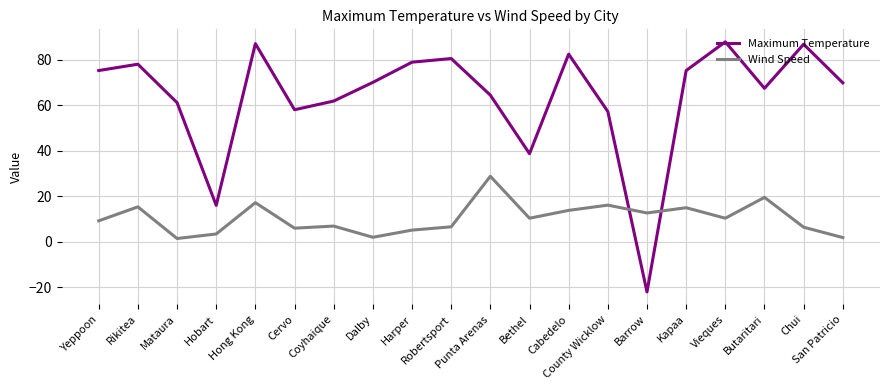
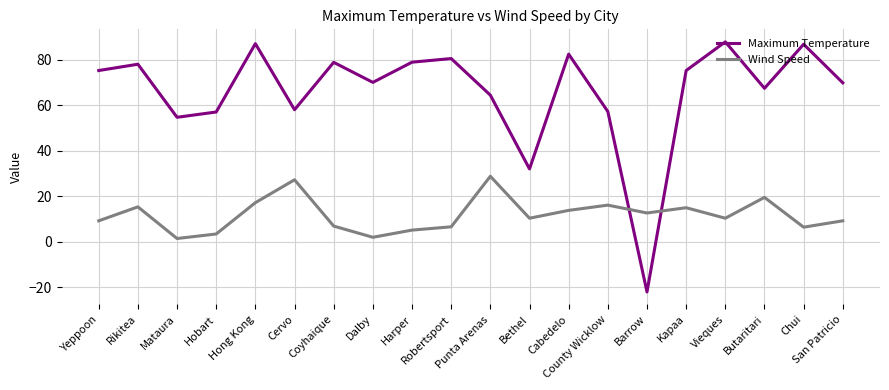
  {
    "Maximum Temperature": {
      "Yeppoon": 75,
      "Rikitea": 78,
-     "Mataura": 61,
-     "Hobart": 16,
+     "Mataura": 55,
+     "Hobart": 57,
      "Hong Kong": 87,
      "Cervo": 58,
-     "Coyhaique": 62,
+     "Coyhaique": 79,
      "Dalby": 70,
      "Harper": 79,
      "Robertsport": 80,
      "Punta Arenas": 64,
-     "Bethel": 39,
+     "Bethel": 32,
      "Cabedelo": 82,
      "County Wicklow": 57,
      "Barrow": -22,
      "Kapaa": 75,
      "Vieques": 88,
      "Butaritari": 67,
      "Chui": 87,
      "San Patricio": 70
    },
    "Wind Speed": {
      "Yeppoon": 9,
      "Rikitea": 15,
      "Mataura": 1,
      "Hobart": 3,
      "Hong Kong": 17,
-     "Cervo": 6,
+     "Cervo": 27,
      "Coyhaique": 7,
      "Dalby": 2,
      "Harper": 5,
      "Robertsport": 7,
      "Punta Arenas": 29,
      "Bethel": 10,
      "Cabedelo": 14,
      "County Wicklow": 16,
      "Barrow": 13,
      "Kapaa": 15,
      "Vieques": 10,
      "Butaritari": 20,
      "Chui": 6,
-     "San Patricio": 2
+     "San Patricio": 9
    }
  }
